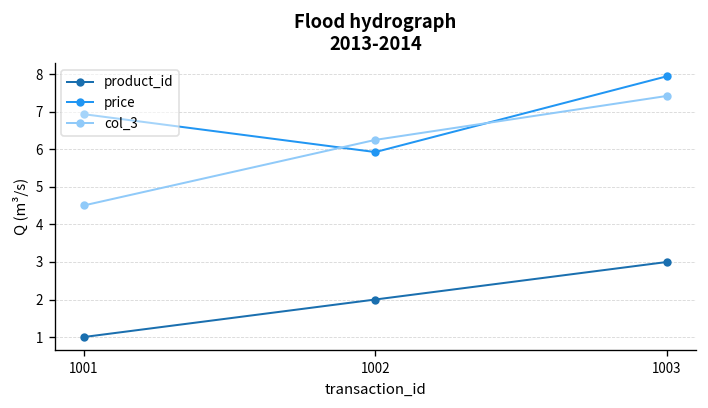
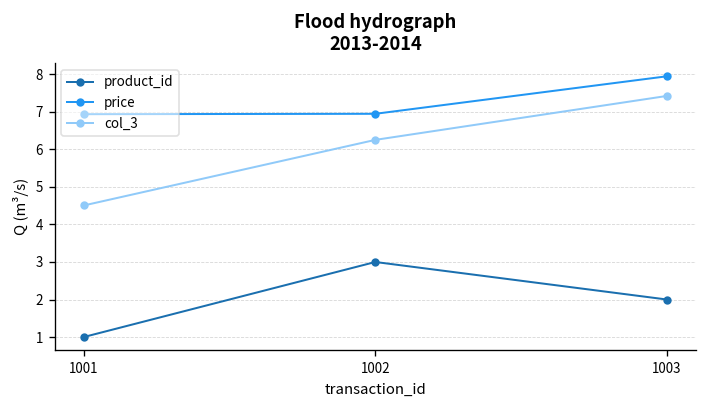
  {
    "product_id": {
      "1001": 1,
-     "1002": 2,
-     "1003": 3
+     "1002": 3,
+     "1003": 2
    },
    "price": {
-     "1002": 5.9,
+     "1002": 7.0,
      "1003": 8.0
    },
    "col_3": {
      "1001": 4.5,
      "1002": 6.3,
      "1003": 7.4
    }
  }
